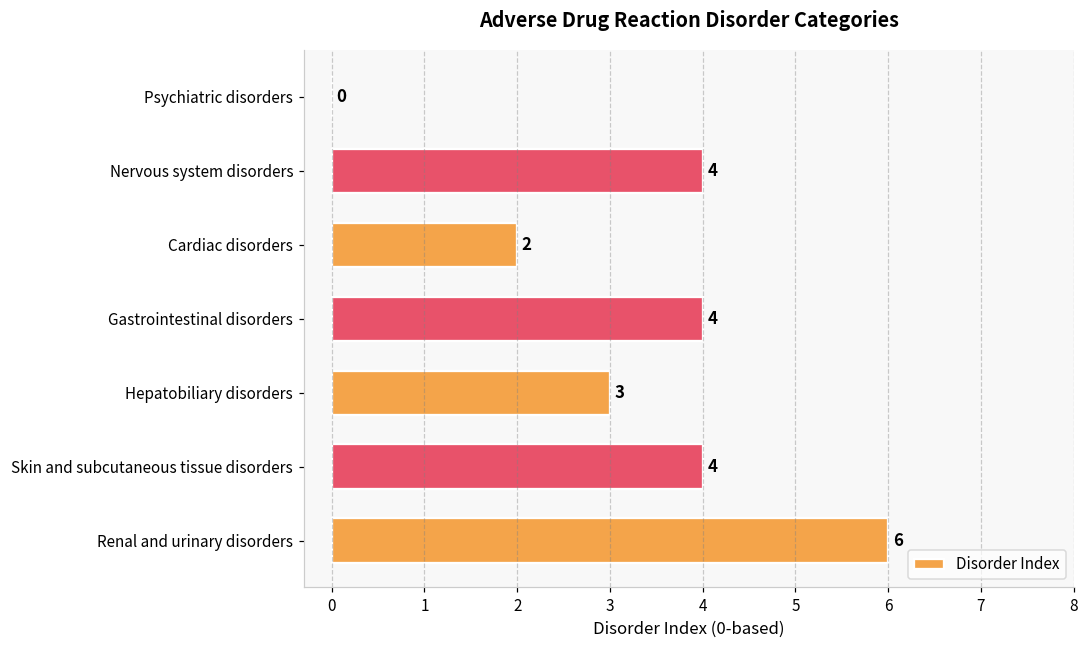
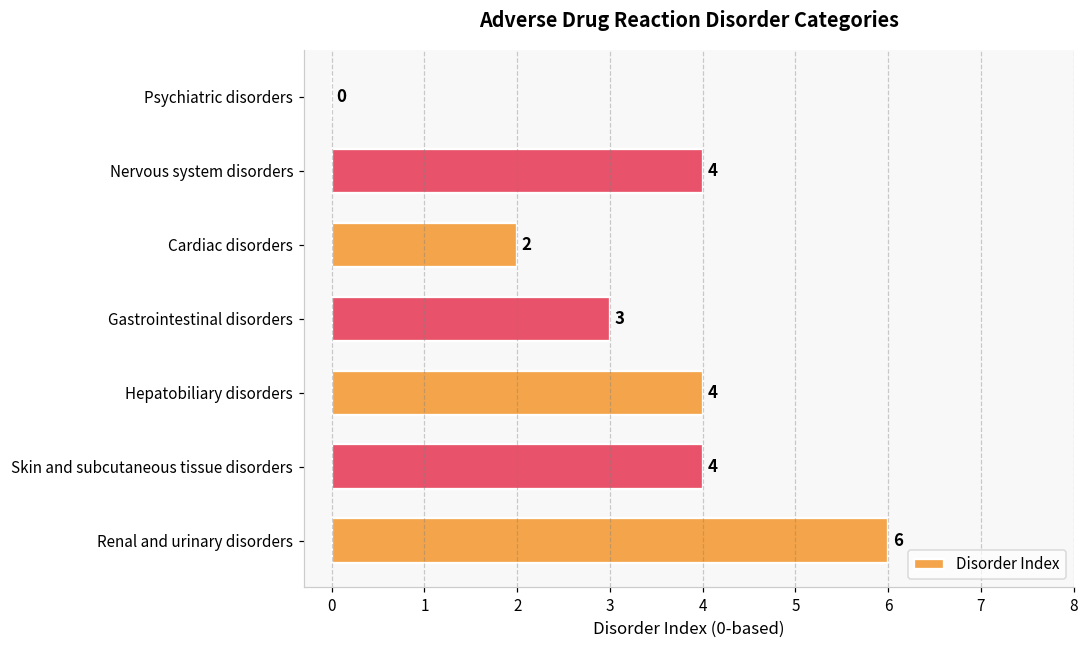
  {
    "Psychiatric disorders": 0,
    "Nervous system disorders": 4,
    "Cardiac disorders": 2,
-   "Gastrointestinal disorders": 4,
-   "Hepatobiliary disorders": 3,
+   "Gastrointestinal disorders": 3,
+   "Hepatobiliary disorders": 4,
    "Skin and subcutaneous tissue disorders": 4,
    "Renal and urinary disorders": 6
  }
